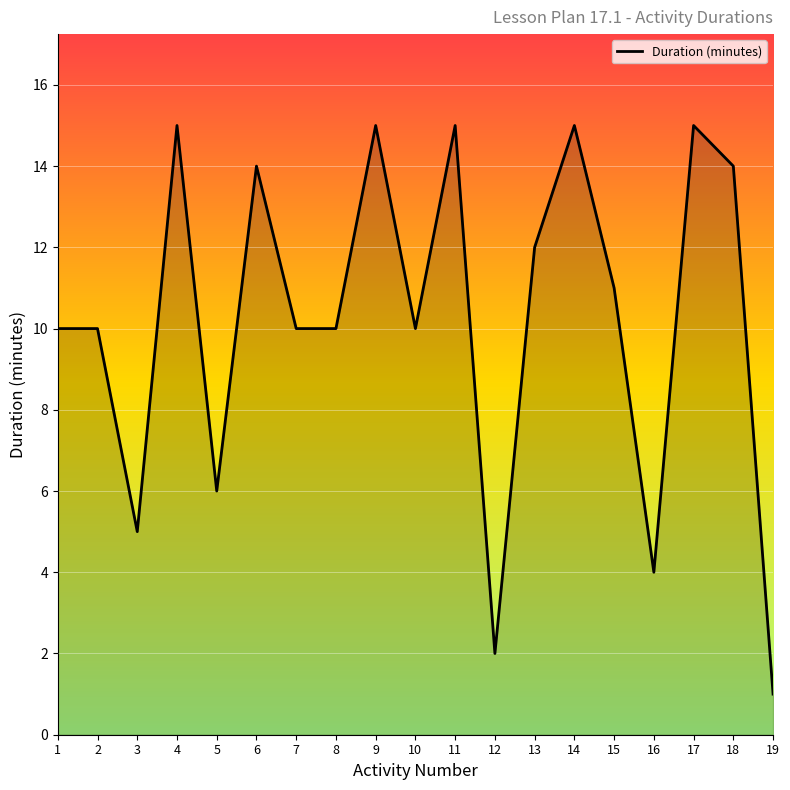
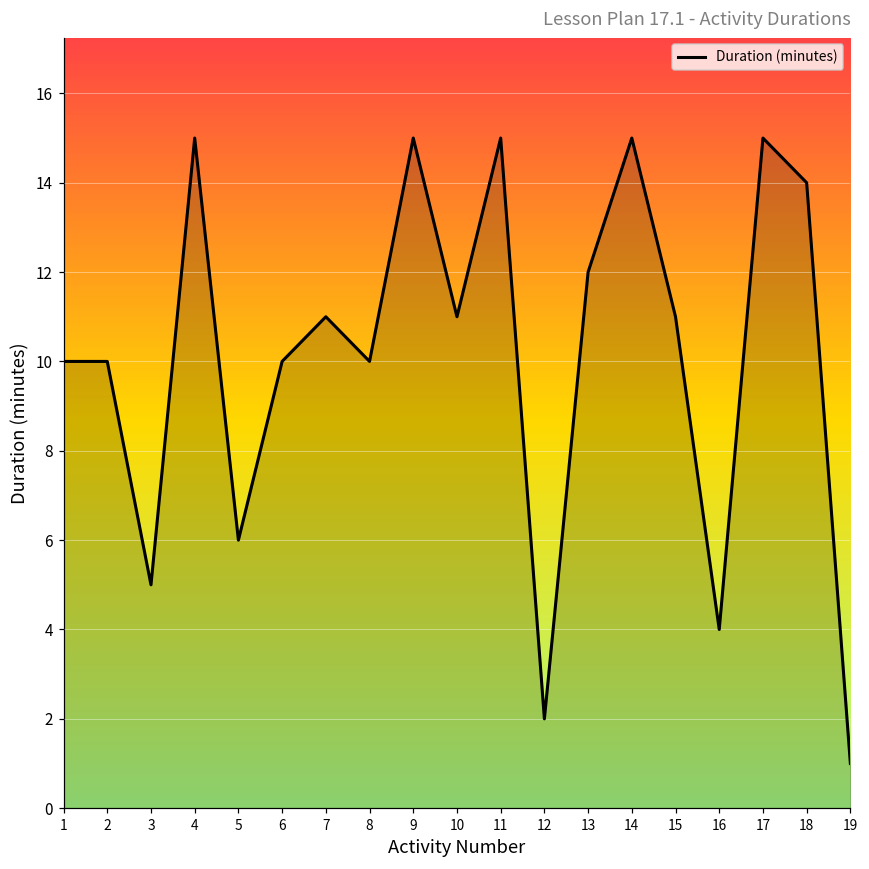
  {
    "1": 10,
    "2": 10,
    "3": 5,
    "4": 15,
    "5": 6,
-   "6": 14,
-   "7": 10,
+   "6": 10,
+   "7": 11,
    "8": 10,
    "9": 15,
-   "10": 10,
+   "10": 11,
    "11": 15,
    "12": 2,
    "13": 12,
    "14": 15,
    "15": 11,
    "16": 4,
    "17": 15,
    "18": 14,
    "19": 1
  }
